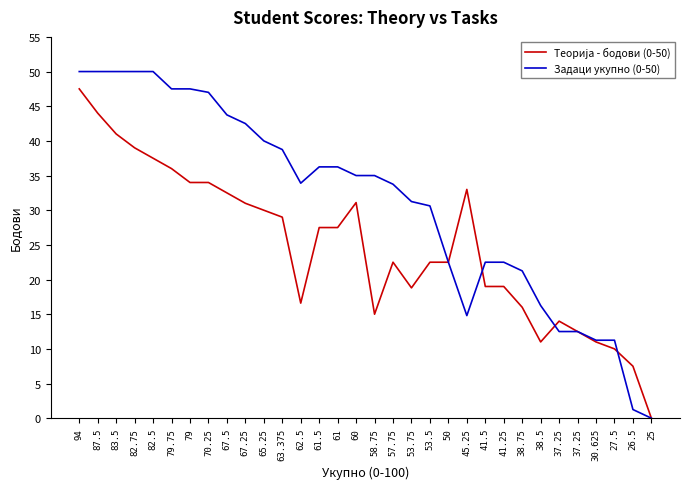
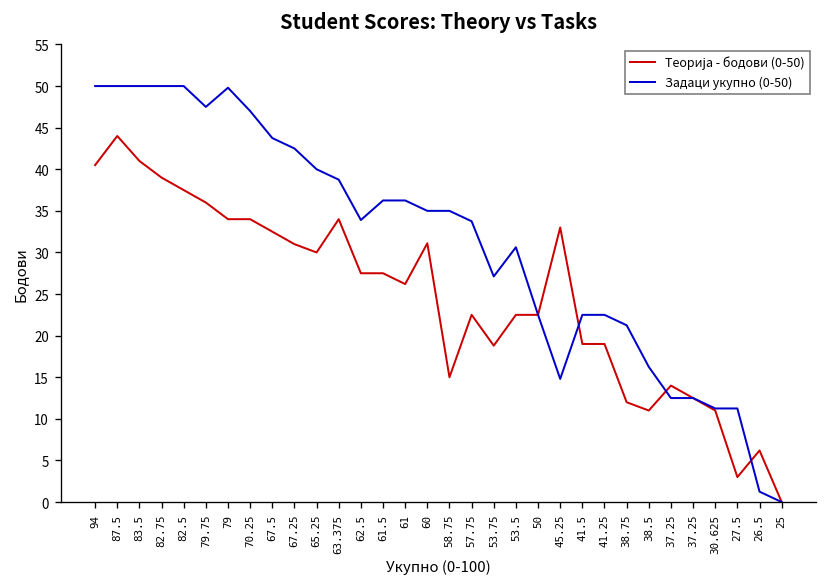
  {
    "Теорија - бодови (0-50)": {
-     "94": 48,
+     "94": 41,
      "87.5": 44,
      "83.5": 41,
      "82.75": 39,
      "82.5": 38,
      "79.75": 36,
      "79": 34,
      "70.25": 34,
      "67.5": 33,
      "67.25": 31,
      "65.25": 30,
-     "63.375": 29,
-     "62.5": 17,
+     "63.375": 34,
+     "62.5": 28,
      "61.5": 28,
-     "61": 28,
+     "61": 26,
      "60": 31,
      "58.75": 15,
      "57.75": 23,
      "53.75": 19,
      "53.5": 23,
      "45.25": 33,
      "41.5": 19,
      "41.25": 19,
-     "38.75": 16,
+     "38.75": 12,
      "38.5": 11,
-     "27.5": 10,
-     "26.5": 8
+     "27.5": 3,
+     "26.5": 6
    },
    "Задаци укупно (0-50)": {
      "94": 50,
      "87.5": 50,
      "83.5": 50,
      "82.75": 50,
      "82.5": 50,
      "79.75": 48,
-     "79": 48,
+     "79": 50,
      "70.25": 47,
      "67.5": 44,
      "67.25": 43,
      "65.25": 40,
      "63.375": 39,
      "62.5": 34,
      "61.5": 36,
      "61": 36,
      "60": 35,
      "58.75": 35,
      "57.75": 34,
-     "53.75": 31,
+     "53.75": 27,
      "53.5": 31,
      "45.25": 15,
      "41.5": 23,
      "41.25": 23,
      "38.75": 21,
      "38.5": 16,
      "27.5": 11,
      "26.5": 1
    }
  }
